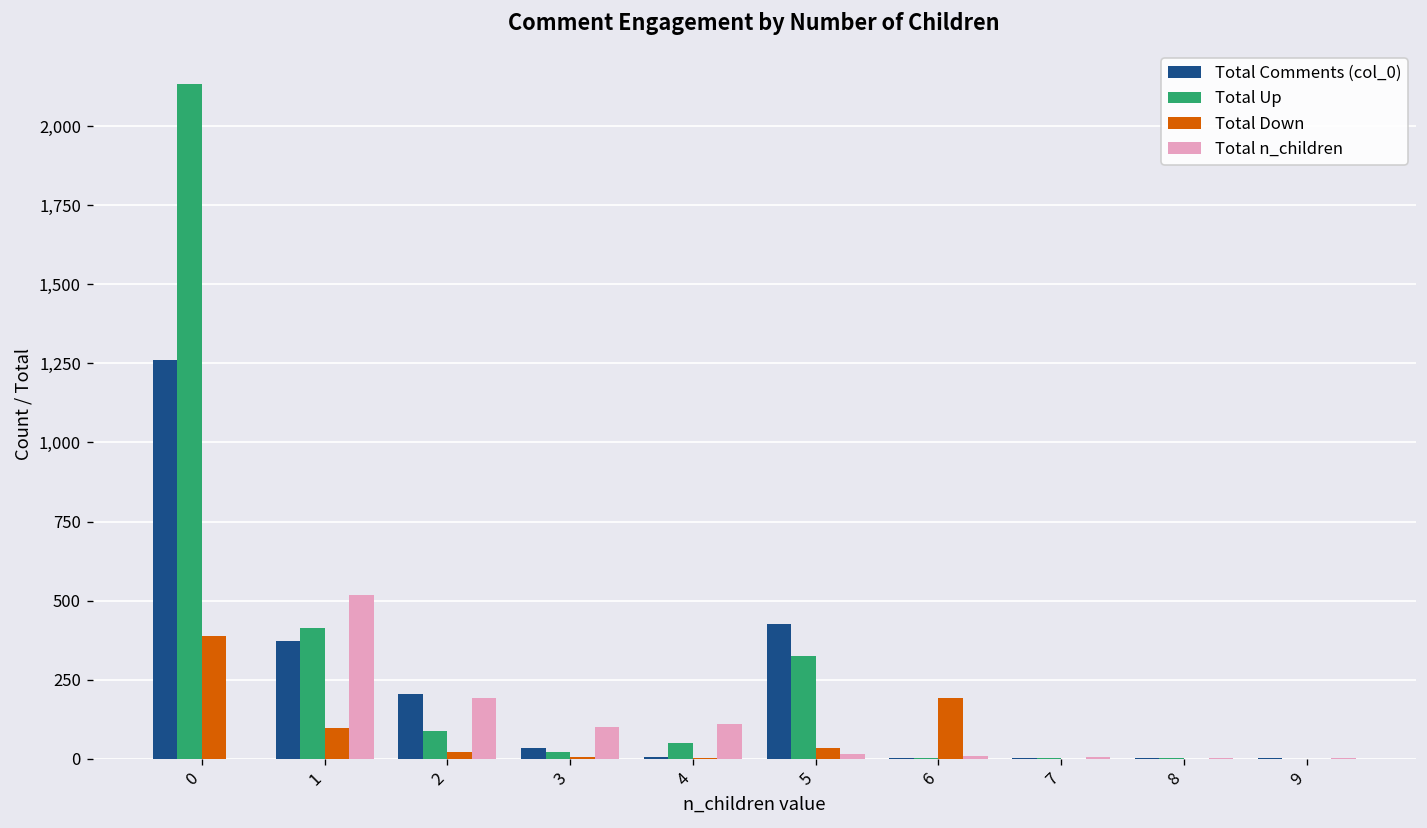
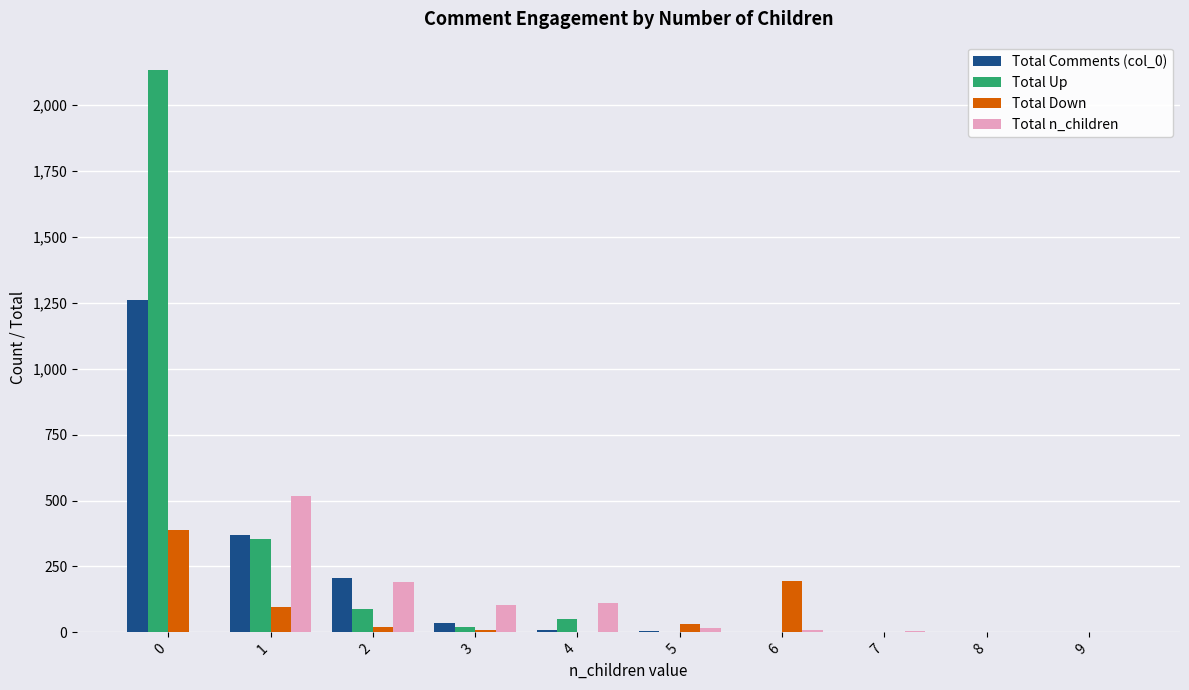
  {
    "Total Comments (col_0)": {
      "0": "1,260",
      "1": "370",
      "2": "210",
      "3": "30",
-     "5": "430"
+     "5": "10"
    },
    "Total Up": {
      "0": "2,130",
-     "1": "410",
+     "1": "360",
      "2": "90",
      "3": "20",
      "4": "50",
-     "5": "320",
+     "5": "0",
      "9": "0"
    },
    "Total Down": {
      "0": "390",
      "1": "100",
      "2": "20",
      "5": "30",
      "6": "190",
      "7": "0",
      "8": "0",
      "9": "0"
    },
    "Total n_children": {
      "0": "0",
      "1": "520",
      "2": "190",
      "3": "100",
      "4": "110",
      "5": "20"
    }
  }
